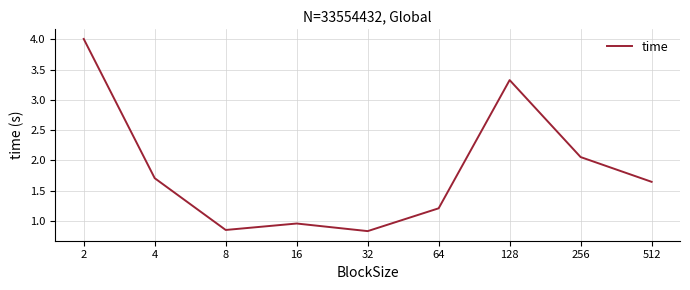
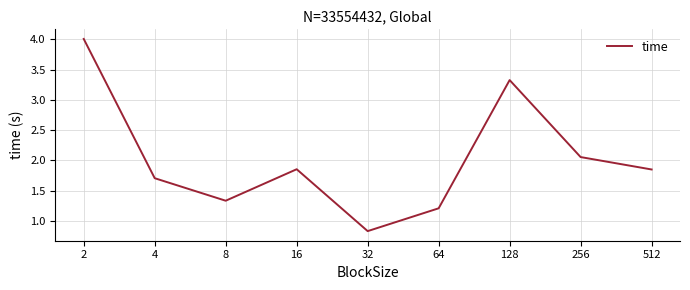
  {
    "2": 4.0,
    "4": 1.7,
-   "8": 0.8,
-   "16": 1.0,
+   "8": 1.3,
+   "16": 1.9,
    "32": 0.8,
    "64": 1.2,
    "128": 3.3,
    "256": 2.1,
-   "512": 1.6
+   "512": 1.8
  }
